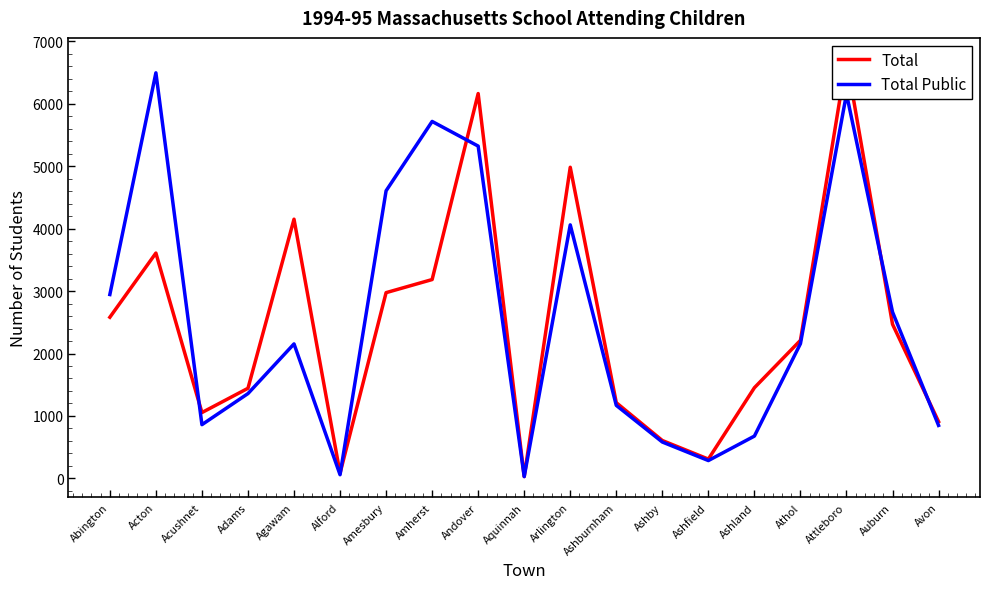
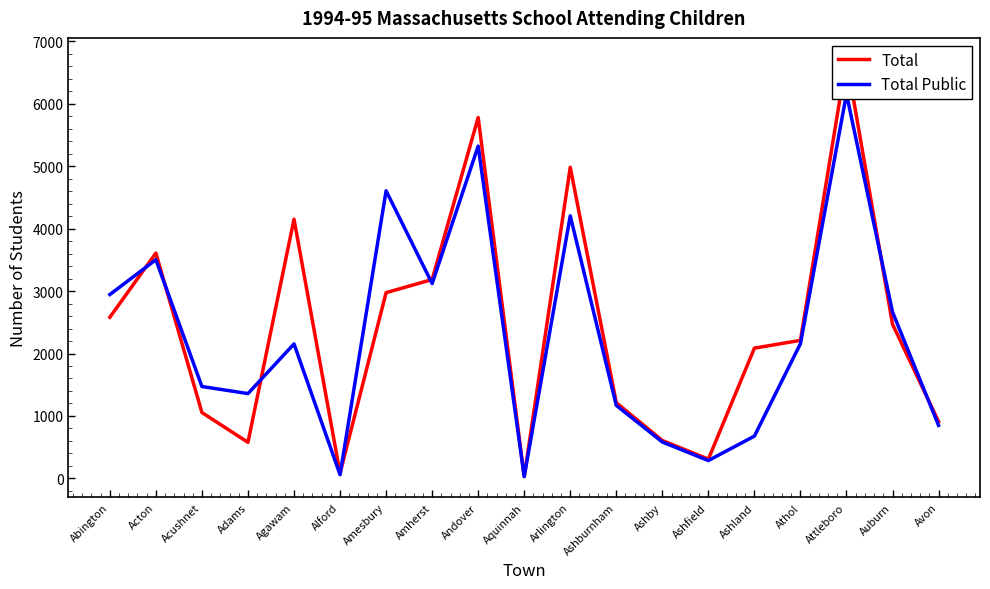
  {
    "Total": {
      "Abington": 2600,
      "Acton": 3600,
      "Acushnet": 1100,
-     "Adams": 1400,
+     "Adams": 600,
      "Agawam": 4200,
      "Amesbury": 3000,
      "Amherst": 3200,
-     "Andover": 6200,
+     "Andover": 5800,
      "Arlington": 5000,
      "Ashburnham": 1200,
-     "Ashland": 1500,
+     "Ashland": 2100,
      "Athol": 2200,
      "Auburn": 2500,
      "Avon": 900
    },
    "Total Public": {
      "Abington": 2900,
-     "Acton": 6500,
-     "Acushnet": 900,
+     "Acton": 3500,
+     "Acushnet": 1500,
      "Adams": 1400,
      "Agawam": 2200,
      "Amesbury": 4600,
-     "Amherst": 5700,
+     "Amherst": 3100,
      "Andover": 5300,
-     "Arlington": 4100,
+     "Arlington": 4200,
      "Ashburnham": 1200,
      "Ashland": 700,
      "Athol": 2200,
      "Auburn": 2700,
      "Avon": 800
    }
  }
